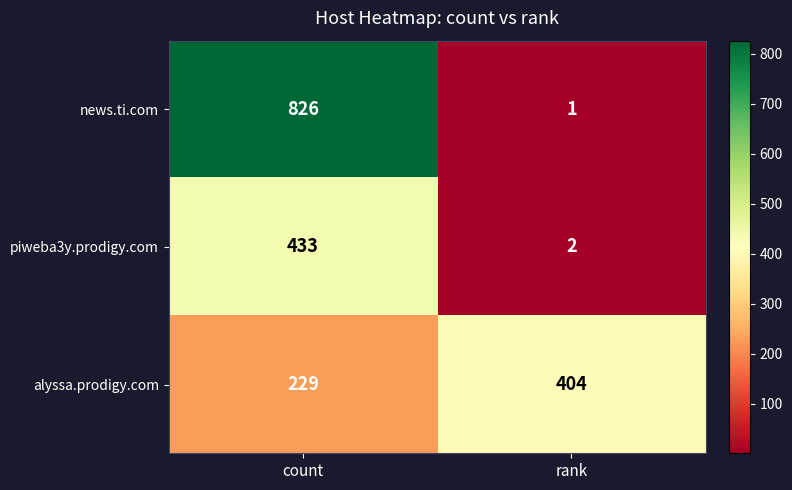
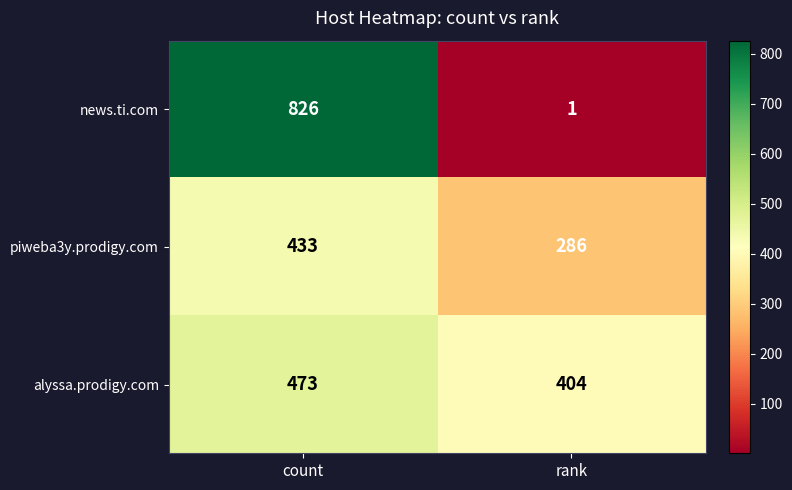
  {
    "piweba3y.prodigy.com": {
-     "rank": 2
+     "rank": 286
    },
    "alyssa.prodigy.com": {
-     "count": 229
+     "count": 473
    }
  }
